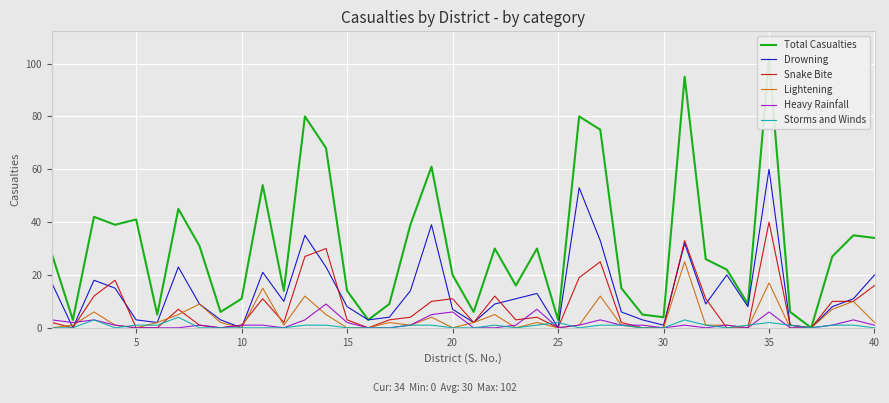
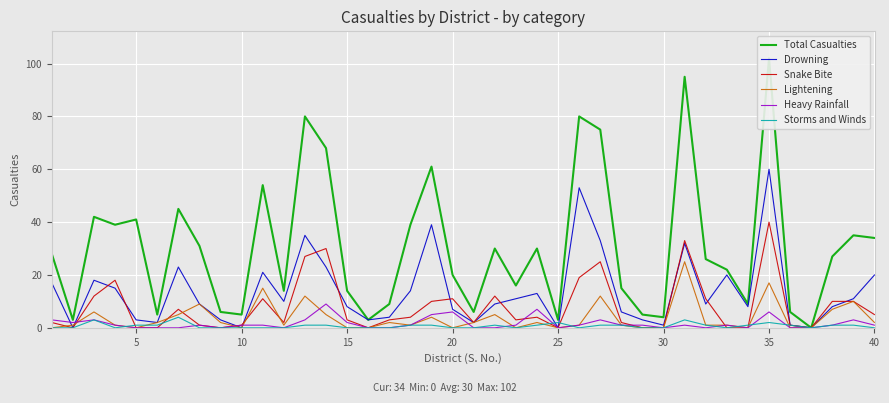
  {
    "Total Casualties": {
      "5": 41,
-     "10": 11,
+     "10": 5,
      "15": 14,
      "20": 20,
      "25": 3,
      "30": 4,
      "40": 34
    },
    "Drowning": {
      "5": 3,
      "15": 8,
      "20": 7,
      "30": 1,
      "35": 60,
      "40": 20
    },
    "Snake Bite": {
      "15": 3,
      "20": 11,
      "35": 40,
-     "40": 16
+     "40": 5
    },
    "Lightening": {
      "35": 17,
      "40": 2
    },
    "Heavy Rainfall": {
      "15": 2,
      "20": 6,
      "35": 6,
      "40": 1
    },
    "Storms and Winds": {
      "5": 1,
      "25": 2,
      "35": 2,
      "40": 0
    }
  }
